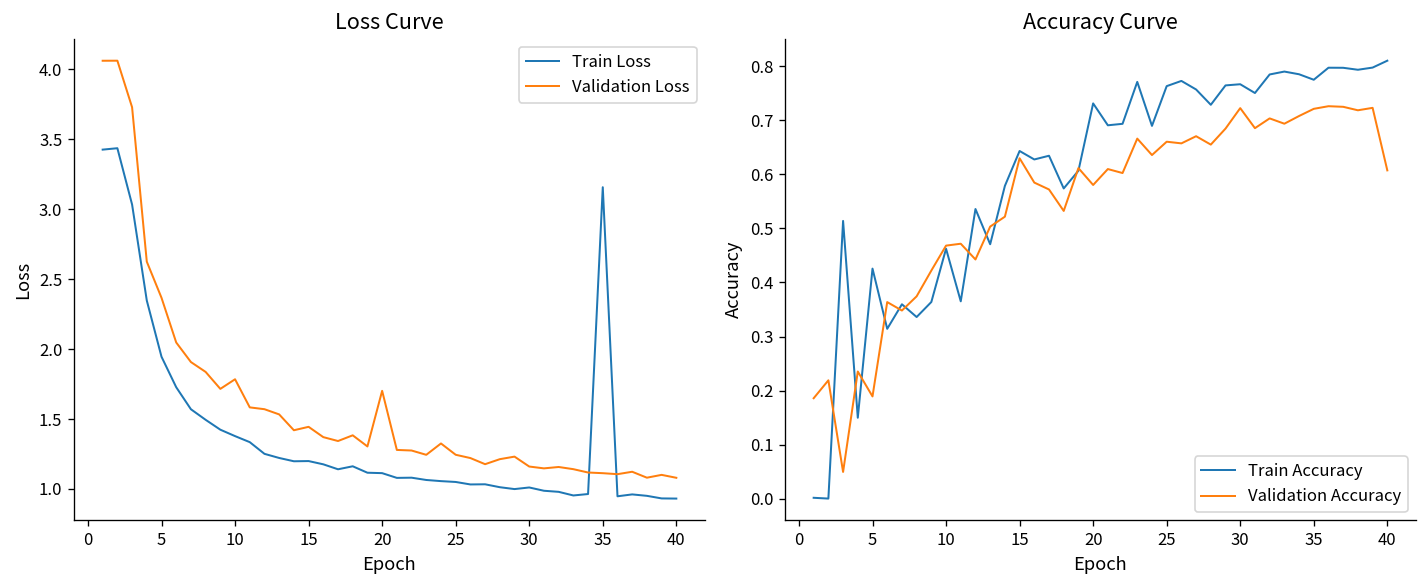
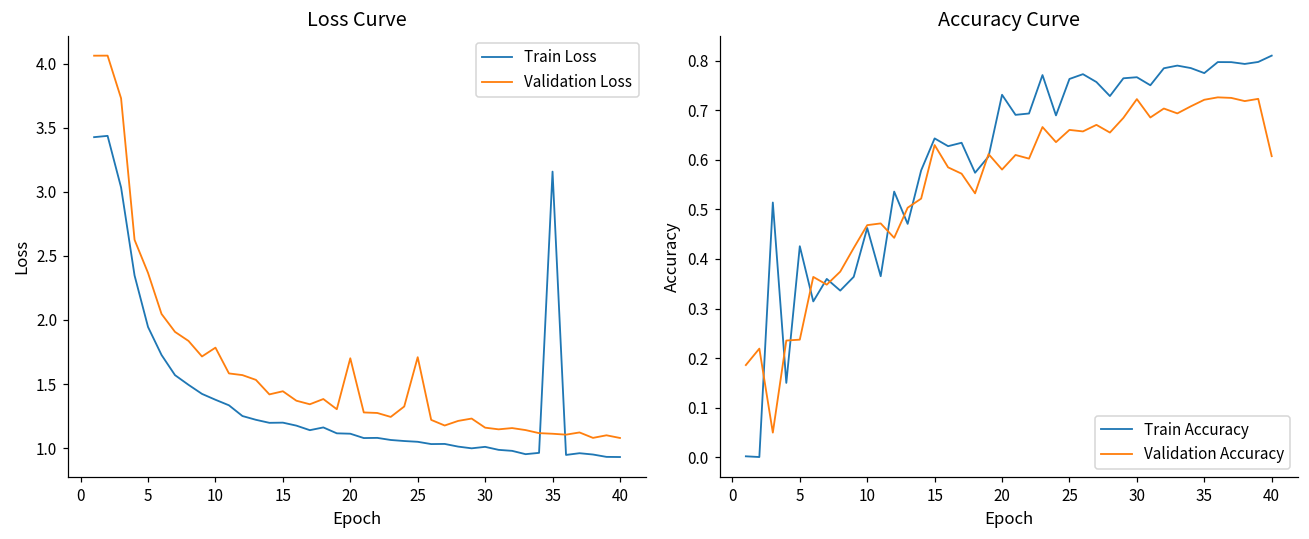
  {
    "Loss Curve": {
      "Train Loss": {
        "5": 1.95,
        "10": 1.38,
        "15": 1.20,
        "20": 1.11,
        "25": 1.05,
        "30": 1.01,
        "35": 3.16,
        "40": 0.93
      },
      "Validation Loss": {
        "5": 2.37,
        "10": 1.78,
        "15": 1.44,
        "20": 1.70,
-       "25": 1.24,
+       "25": 1.71,
        "30": 1.16,
        "35": 1.11,
        "40": 1.08
      }
    },
    "Accuracy Curve": {
      "Train Accuracy": {
        "5": 0.43,
        "10": 0.46,
        "15": 0.64,
        "20": 0.73,
        "25": 0.76,
        "30": 0.77,
        "35": 0.77,
        "40": 0.81
      },
      "Validation Accuracy": {
-       "5": 0.19,
+       "5": 0.24,
        "10": 0.47,
        "15": 0.63,
        "20": 0.58,
        "25": 0.66,
        "30": 0.72,
        "35": 0.72,
        "40": 0.61
      }
    }
  }
